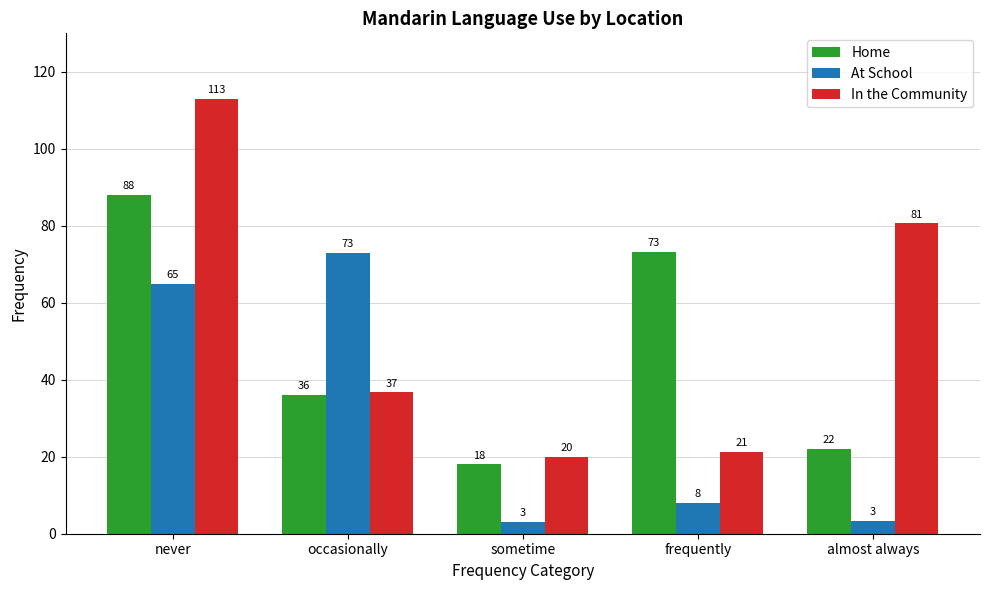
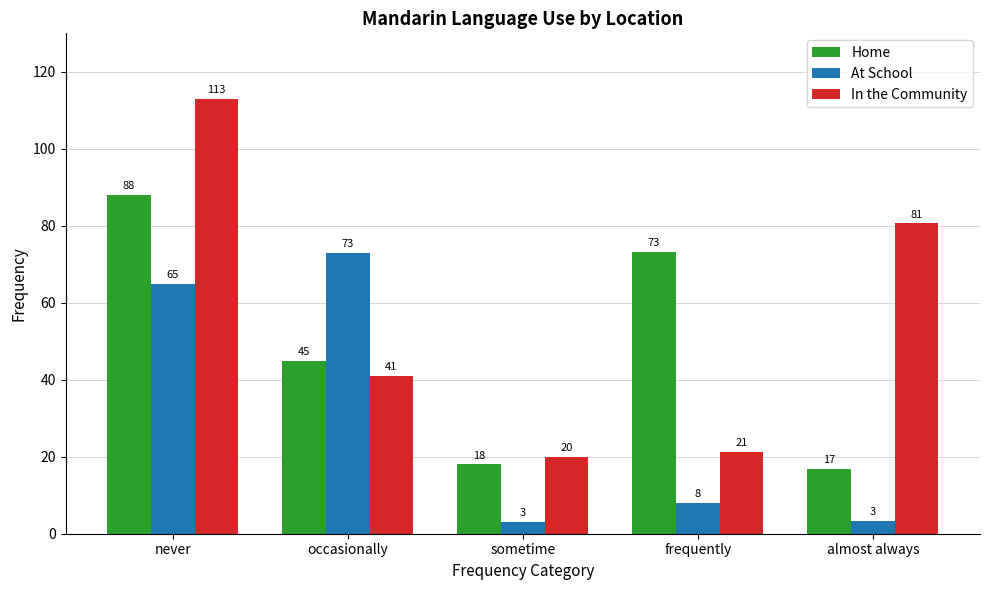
  {
    "Home": {
      "never": 88,
-     "occasionally": 36,
+     "occasionally": 45,
      "sometime": 18,
      "frequently": 73,
-     "almost always": 22
+     "almost always": 17
    },
    "At School": {
      "never": 65,
      "occasionally": 73,
      "sometime": 3,
      "frequently": 8,
      "almost always": 3
    },
    "In the Community": {
      "never": 113,
-     "occasionally": 37,
+     "occasionally": 41,
      "sometime": 20,
      "frequently": 21,
      "almost always": 81
    }
  }
